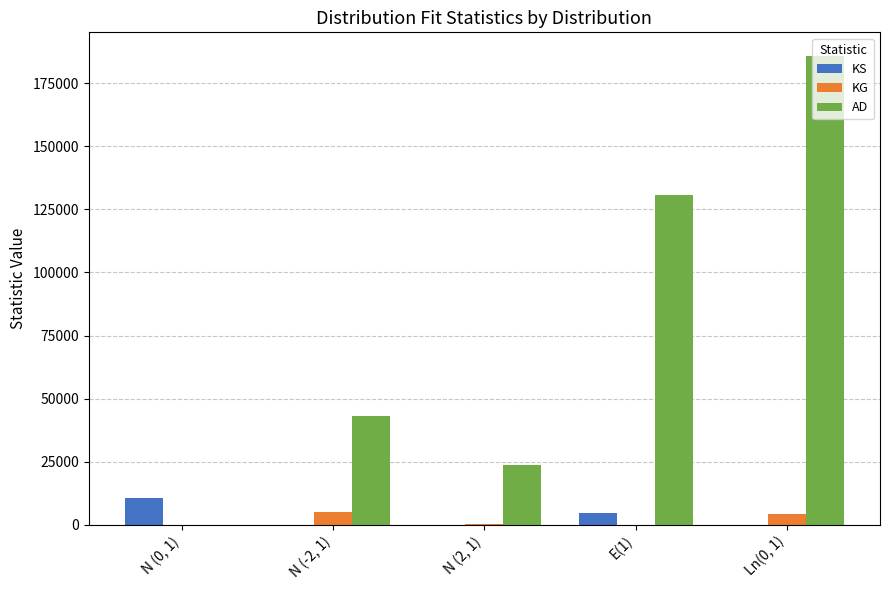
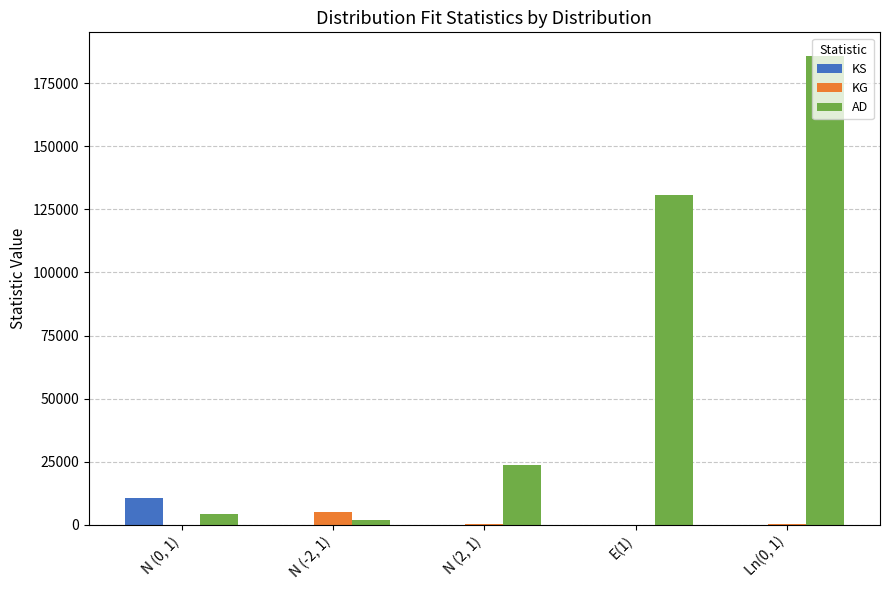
  {
    "KS": {
      "N (0, 1)": 10000,
-     "E(1)": 5000
+     "E(1)": 0
    },
    "KG": {
      "N (-2, 1)": 5000,
-     "Ln(0, 1)": 4000
+     "Ln(0, 1)": 0
    },
    "AD": {
-     "N (0, 1)": 0,
-     "N (-2, 1)": 43000,
+     "N (0, 1)": 4000,
+     "N (-2, 1)": 2000,
      "N (2, 1)": 24000,
      "E(1)": 131000
    }
  }
